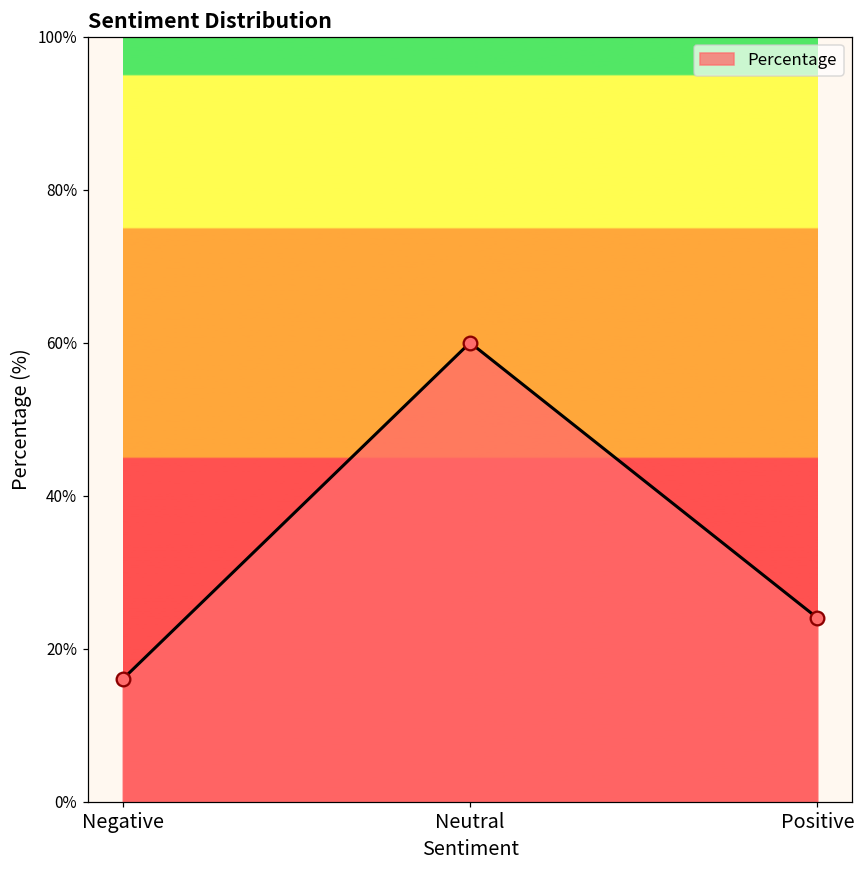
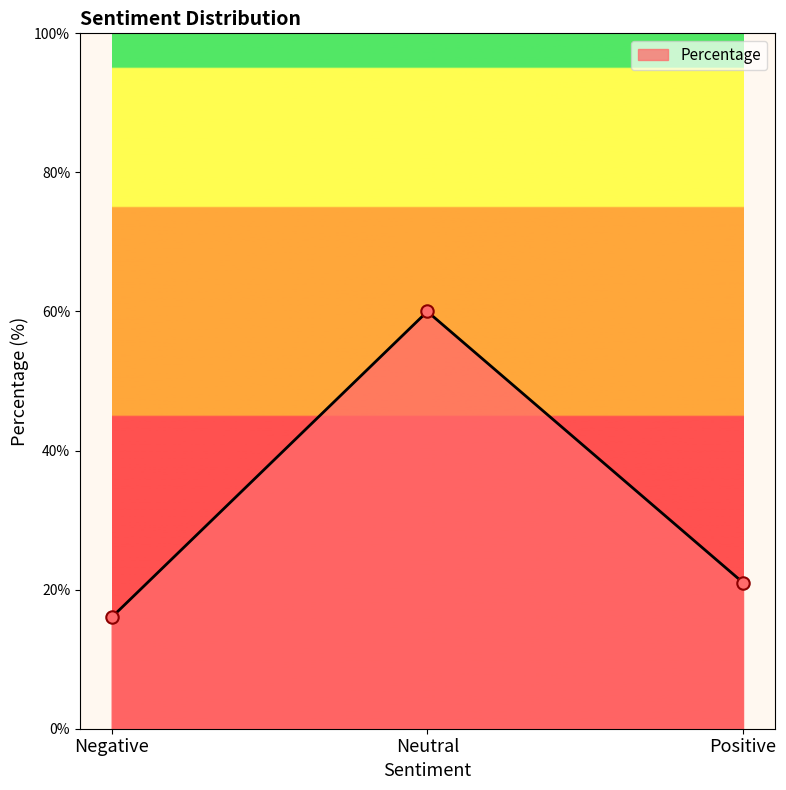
  {
    "Negative": "16%",
    "Neutral": "60%",
-   "Positive": "24%"
+   "Positive": "21%"
  }
